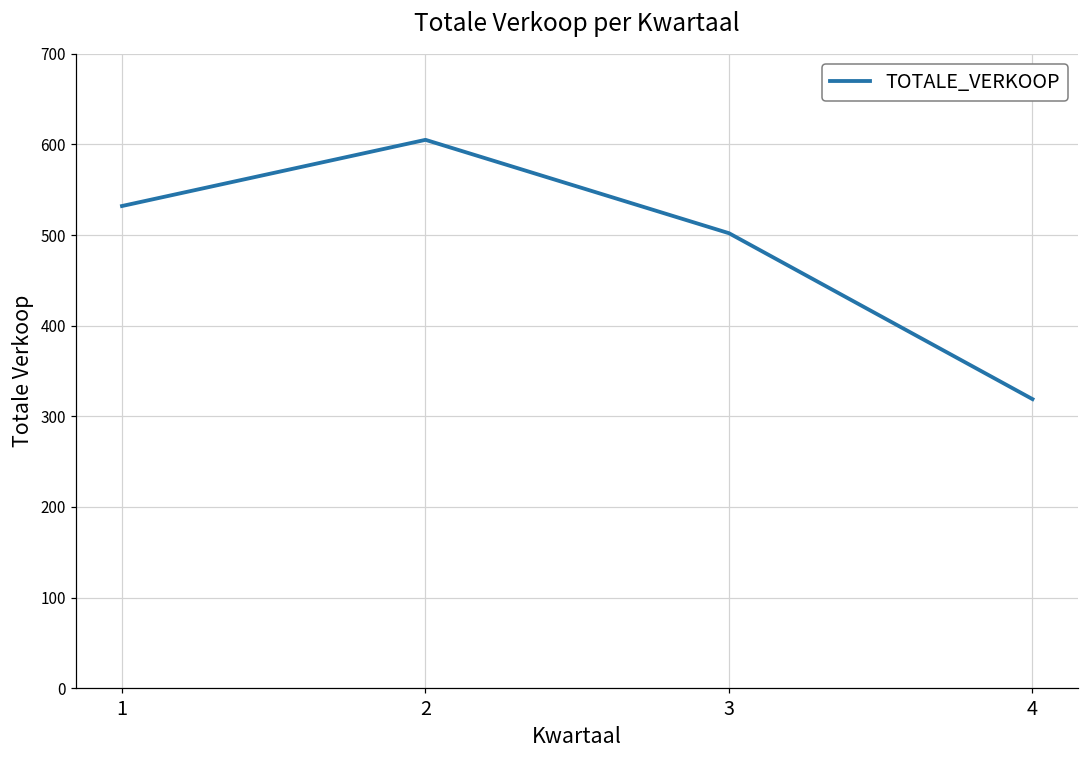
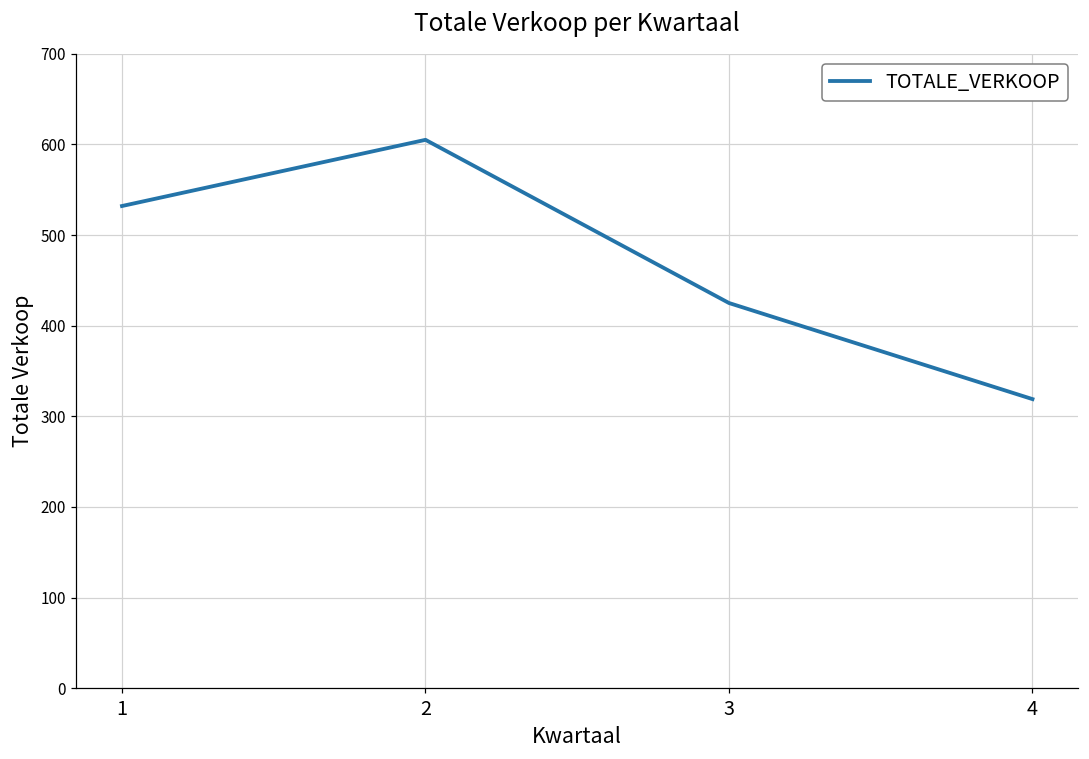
  {
    "1": 530,
    "2": 610,
-   "3": 500,
+   "3": 430,
    "4": 320
  }
